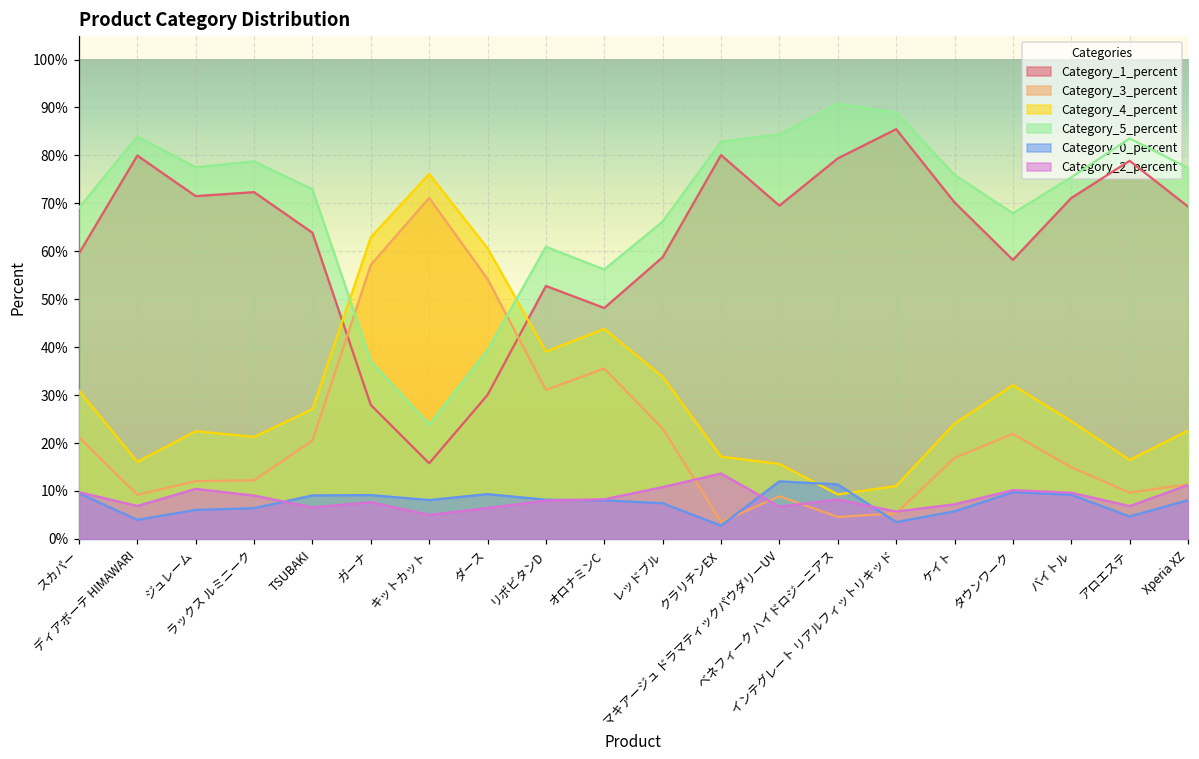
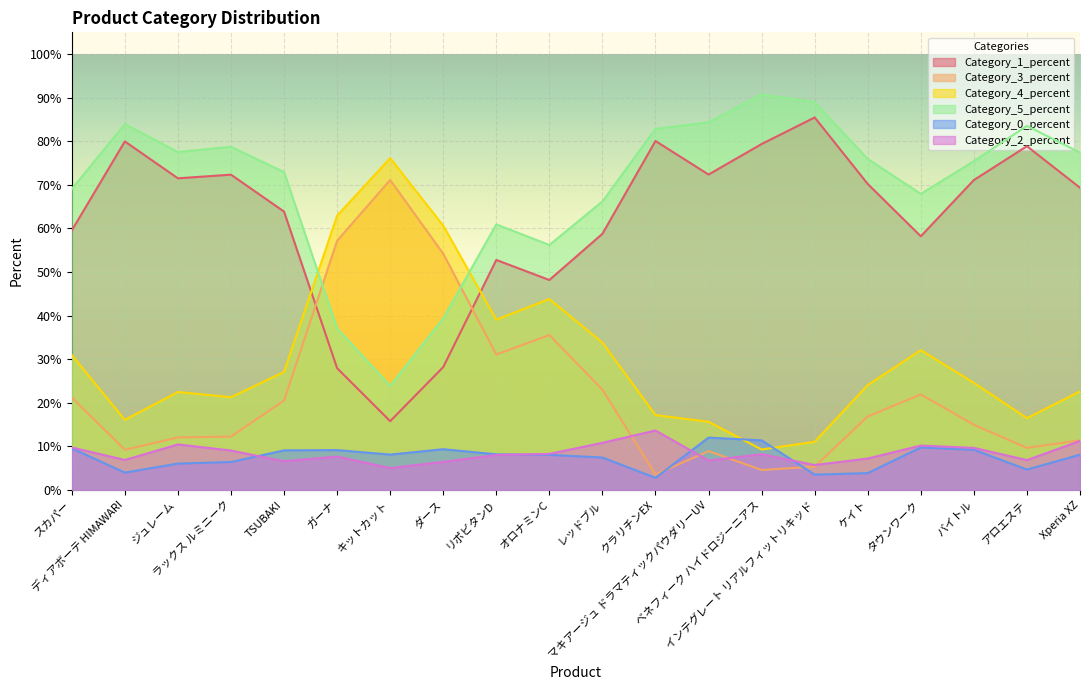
  {
    "Category_1_percent": {
      "スカパー": "60%",
      "ディアボーテ HIMAWARI": "80%",
      "ジュレーム": "72%",
      "ラックス ルミニーク": "72%",
      "TSUBAKI": "64%",
      "ガーナ": "28%",
      "キットカット": "16%",
-     "ダース": "30%",
+     "ダース": "28%",
      "リポビタンD": "53%",
      "オロナミンC": "48%",
      "レッドブル": "59%",
      "クラリチンEX": "80%",
-     "マキアージュ ドラマティックパウダリーUV": "70%",
+     "マキアージュ ドラマティックパウダリーUV": "72%",
      "ベネフィーク ハイドロジーニアス": "79%",
      "インテグレート リアルフィットリキッド": "85%",
      "ケイト": "70%",
      "タウンワーク": "58%",
      "バイトル": "71%",
      "Xperia XZ": "69%"
    },
    "Category_3_percent": {
      "スカパー": "21%",
      "ディアボーテ HIMAWARI": "9%",
      "ジュレーム": "12%",
      "ラックス ルミニーク": "12%",
      "TSUBAKI": "21%",
      "ガーナ": "57%",
      "キットカット": "71%",
      "ダース": "54%",
      "リポビタンD": "31%",
      "オロナミンC": "36%",
      "レッドブル": "23%",
      "クラリチンEX": "4%",
      "マキアージュ ドラマティックパウダリーUV": "9%",
      "ベネフィーク ハイドロジーニアス": "5%",
      "ケイト": "17%",
      "タウンワーク": "22%",
      "バイトル": "15%",
      "アロエステ": "10%"
    },
    "Category_4_percent": {
      "スカパー": "31%",
      "ディアボーテ HIMAWARI": "16%",
      "ジュレーム": "22%",
      "ラックス ルミニーク": "21%",
      "TSUBAKI": "27%",
      "ガーナ": "63%",
      "キットカット": "76%",
      "ダース": "61%",
      "リポビタンD": "39%",
      "オロナミンC": "44%",
      "レッドブル": "34%",
      "クラリチンEX": "17%",
      "マキアージュ ドラマティックパウダリーUV": "16%",
      "ベネフィーク ハイドロジーニアス": "9%",
      "インテグレート リアルフィットリキッド": "11%",
      "ケイト": "24%",
      "タウンワーク": "32%",
      "バイトル": "25%",
      "アロエステ": "16%",
      "Xperia XZ": "23%"
    },
    "Category_5_percent": {
      "スカパー": "69%",
      "ディアボーテ HIMAWARI": "84%",
      "ジュレーム": "78%",
      "ラックス ルミニーク": "79%",
      "TSUBAKI": "73%",
      "ガーナ": "37%",
      "キットカット": "24%",
      "ダース": "39%",
      "リポビタンD": "61%",
      "オロナミンC": "56%",
      "レッドブル": "66%",
      "クラリチンEX": "83%",
      "マキアージュ ドラマティックパウダリーUV": "84%",
      "ベネフィーク ハイドロジーニアス": "91%",
      "インテグレート リアルフィットリキッド": "89%",
      "ケイト": "76%",
      "タウンワーク": "68%",
      "バイトル": "75%",
      "Xperia XZ": "77%"
    },
    "Category_0_percent": {
      "ディアボーテ HIMAWARI": "4%",
      "ジュレーム": "6%",
      "ラックス ルミニーク": "6%",
      "TSUBAKI": "9%",
      "ガーナ": "9%",
      "キットカット": "8%",
      "ダース": "9%",
      "レッドブル": "7%",
      "クラリチンEX": "3%",
      "マキアージュ ドラマティックパウダリーUV": "12%",
      "ベネフィーク ハイドロジーニアス": "11%",
      "インテグレート リアルフィットリキッド": "4%",
-     "ケイト": "6%",
+     "ケイト": "4%",
      "アロエステ": "5%",
      "Xperia XZ": "8%"
    },
    "Category_2_percent": {
      "ディアボーテ HIMAWARI": "7%",
      "ジュレーム": "10%",
      "ラックス ルミニーク": "9%",
      "TSUBAKI": "7%",
      "ガーナ": "8%",
      "キットカット": "5%",
      "ダース": "6%",
      "レッドブル": "11%",
      "クラリチンEX": "14%",
      "マキアージュ ドラマティックパウダリーUV": "7%",
      "ベネフィーク ハイドロジーニアス": "8%",
      "ケイト": "7%",
      "アロエステ": "7%"
    }
  }
